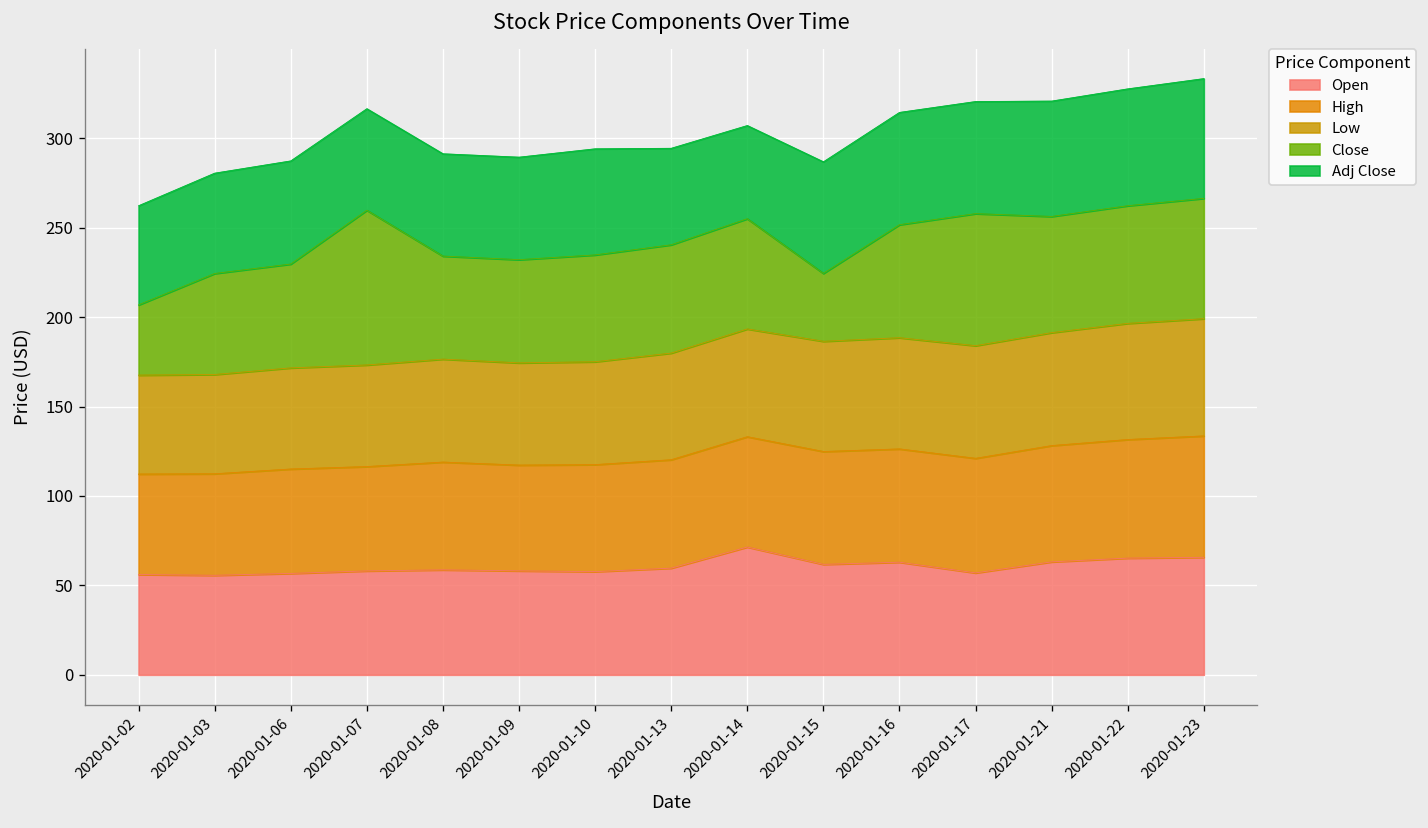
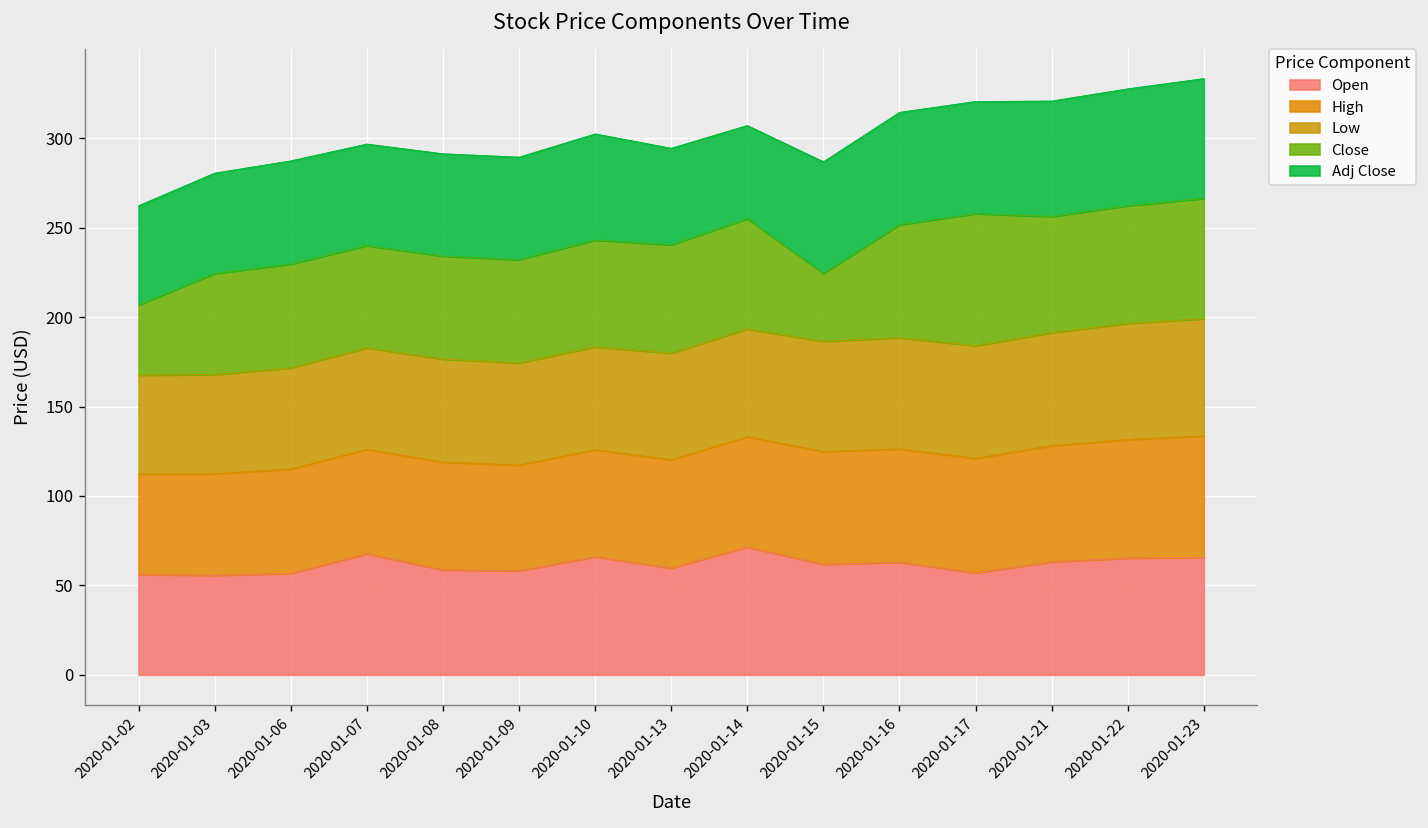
  {
    "Open": {
      "2020-01-02": 56,
      "2020-01-03": 56,
      "2020-01-06": 57,
-     "2020-01-07": 58,
+     "2020-01-07": 68,
      "2020-01-08": 59,
      "2020-01-09": 58,
-     "2020-01-10": 58,
+     "2020-01-10": 66,
      "2020-01-13": 60,
      "2020-01-14": 71,
      "2020-01-15": 62,
      "2020-01-16": 63,
      "2020-01-17": 57,
      "2020-01-21": 63,
      "2020-01-22": 65,
      "2020-01-23": 66
    },
    "Close": {
      "2020-01-02": 39,
      "2020-01-03": 56,
      "2020-01-06": 58,
-     "2020-01-07": 87,
+     "2020-01-07": 57,
      "2020-01-08": 58,
      "2020-01-09": 58,
      "2020-01-10": 60,
      "2020-01-13": 61,
      "2020-01-14": 62,
      "2020-01-15": 38,
      "2020-01-16": 63,
      "2020-01-17": 74,
      "2020-01-21": 65,
      "2020-01-22": 66,
      "2020-01-23": 67
    },
    "Adj Close": {
      "2020-01-02": 55,
      "2020-01-03": 56,
      "2020-01-06": 58,
      "2020-01-07": 57,
      "2020-01-08": 57,
      "2020-01-09": 57,
      "2020-01-10": 59,
      "2020-01-13": 54,
      "2020-01-14": 52,
      "2020-01-15": 62,
      "2020-01-16": 63,
      "2020-01-17": 63,
      "2020-01-21": 65,
      "2020-01-22": 65,
      "2020-01-23": 67
    }
  }
